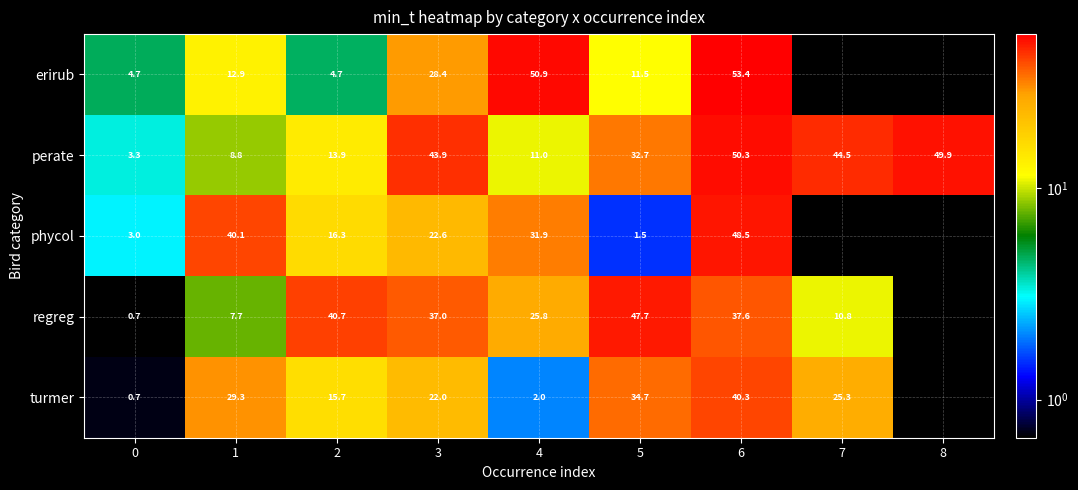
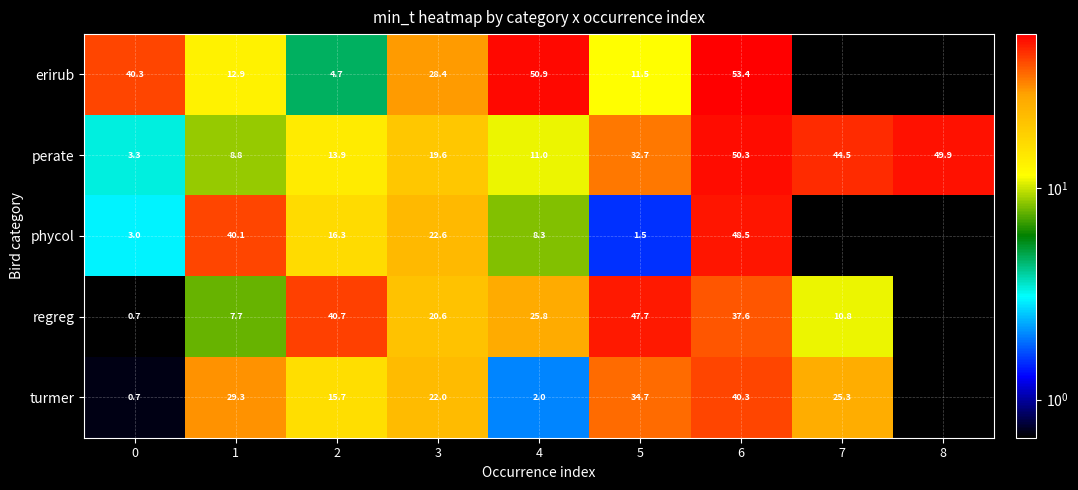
  {
    "erirub": {
-     "0": 4.7,
+     "0": 40.3,
      "1": 12.9,
      "2": 4.7,
      "3": 28.4,
      "4": 50.9,
      "5": 11.5,
      "6": 53.4
    },
    "perate": {
      "0": 3.3,
      "1": 8.8,
      "2": 13.9,
-     "3": 43.9,
+     "3": 19.6,
      "4": 11.0,
      "5": 32.7,
      "6": 50.3,
      "7": 44.5,
      "8": 49.9
    },
    "phycol": {
      "0": 3.0,
      "1": 40.1,
      "2": 16.3,
      "3": 22.6,
-     "4": 31.9,
+     "4": 8.3,
      "5": 1.5,
      "6": 48.5
    },
    "regreg": {
      "0": 0.7,
      "1": 7.7,
      "2": 40.7,
-     "3": 37.0,
+     "3": 20.6,
      "4": 25.8,
      "5": 47.7,
      "6": 37.6,
      "7": 10.8
    },
    "turmer": {
      "0": 0.7,
      "1": 29.3,
      "2": 15.7,
      "3": 22.0,
      "4": 2.0,
      "5": 34.7,
      "6": 40.3,
      "7": 25.3
    }
  }
